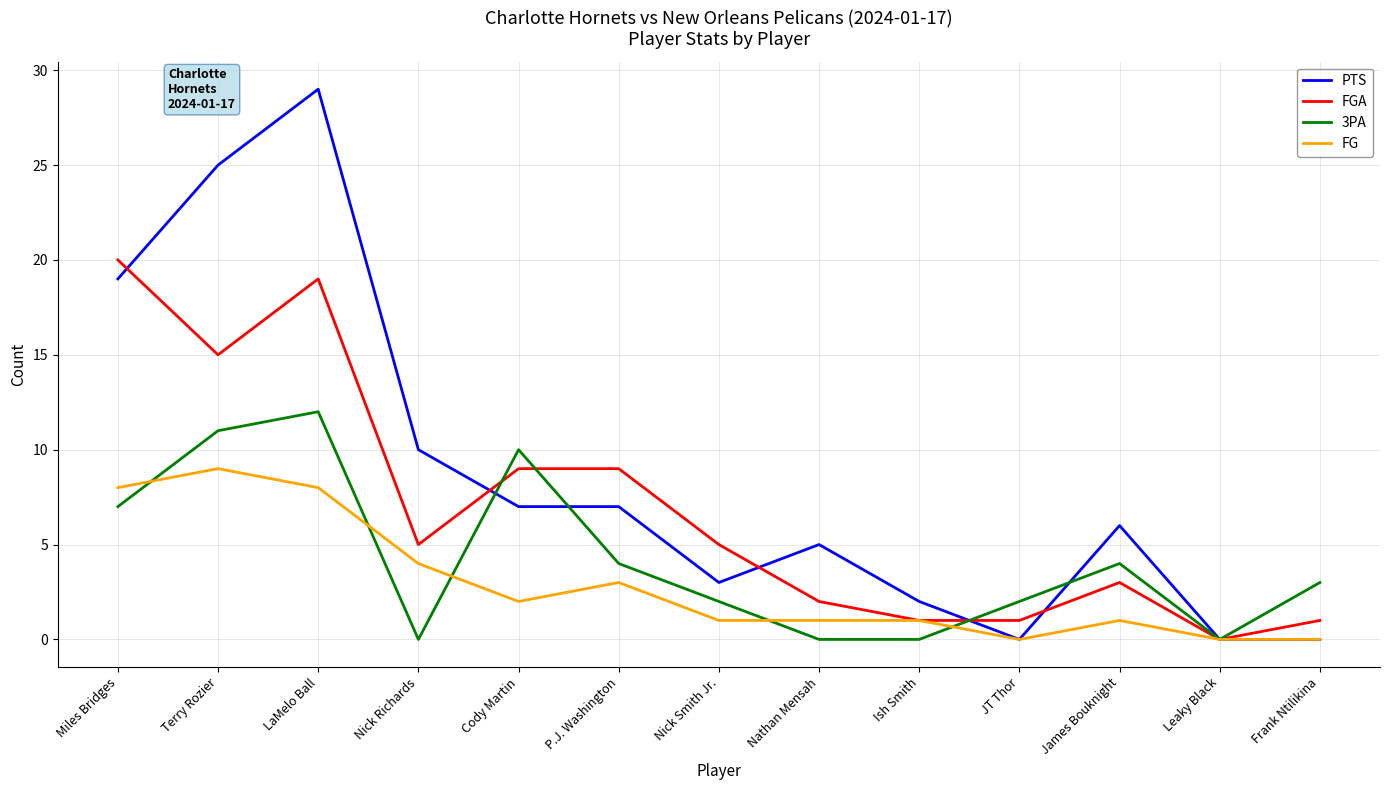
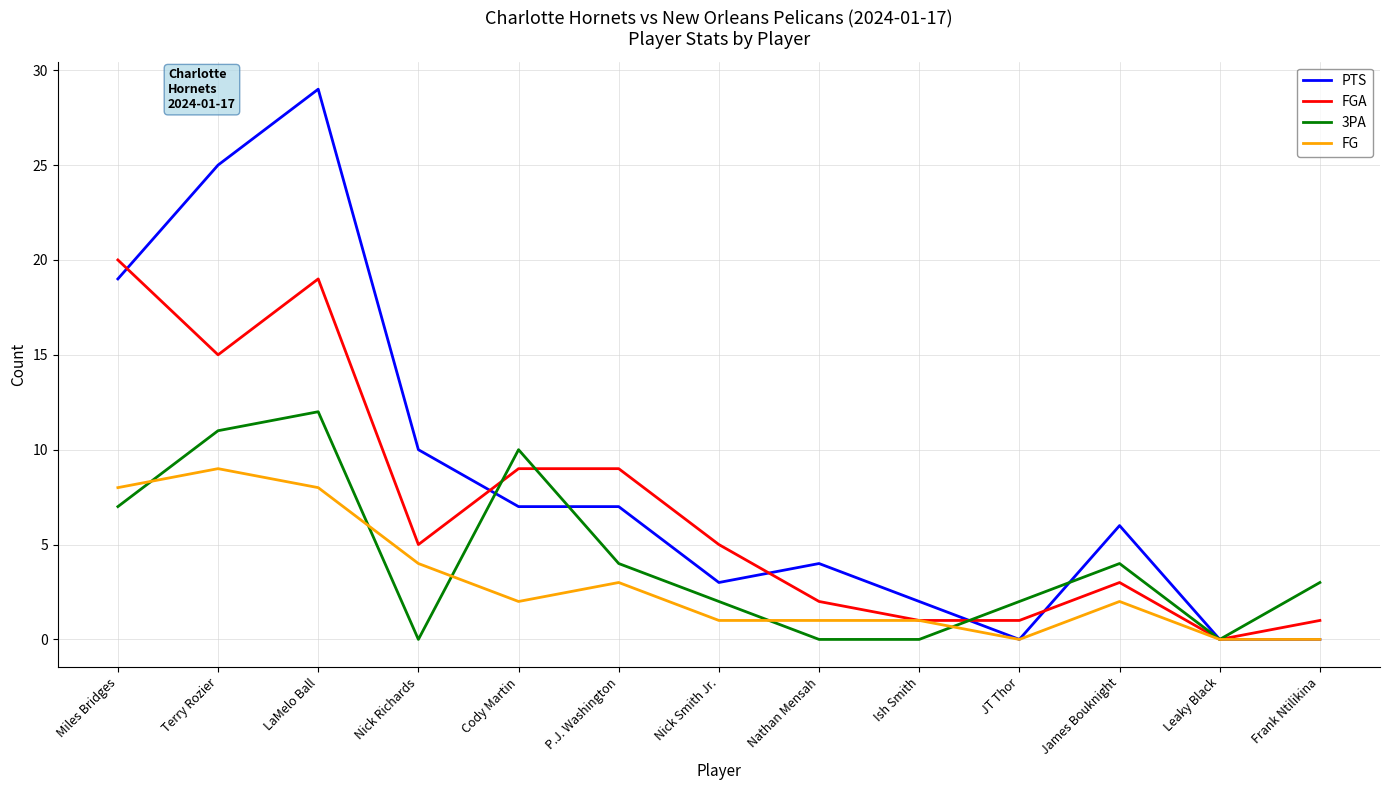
  {
    "PTS": {
      "Miles Bridges": 19,
      "Terry Rozier": 25,
      "LaMelo Ball": 29,
      "Nick Richards": 10,
      "Cody Martin": 7,
      "P.J. Washington": 7,
      "Nick Smith Jr.": 3,
-     "Nathan Mensah": 5,
+     "Nathan Mensah": 4,
      "Ish Smith": 2,
      "James Bouknight": 6
    },
    "FGA": {
      "Miles Bridges": 20,
      "Terry Rozier": 15,
      "LaMelo Ball": 19,
      "Nick Richards": 5,
      "Cody Martin": 9,
      "P.J. Washington": 9,
      "Nick Smith Jr.": 5,
      "Nathan Mensah": 2,
      "JT Thor": 1,
      "James Bouknight": 3,
      "Frank Ntilikina": 1
    },
    "3PA": {
      "Miles Bridges": 7,
      "Terry Rozier": 11,
      "LaMelo Ball": 12,
      "Nick Richards": 0,
      "Cody Martin": 10,
      "P.J. Washington": 4,
      "Nick Smith Jr.": 2,
      "Nathan Mensah": 0,
      "Ish Smith": 0,
      "JT Thor": 2,
      "James Bouknight": 4,
      "Frank Ntilikina": 3
    },
    "FG": {
      "Miles Bridges": 8,
      "Terry Rozier": 9,
      "LaMelo Ball": 8,
      "Nick Richards": 4,
      "Cody Martin": 2,
      "P.J. Washington": 3,
      "Nick Smith Jr.": 1,
      "Nathan Mensah": 1,
-     "James Bouknight": 1
+     "James Bouknight": 2
    }
  }
